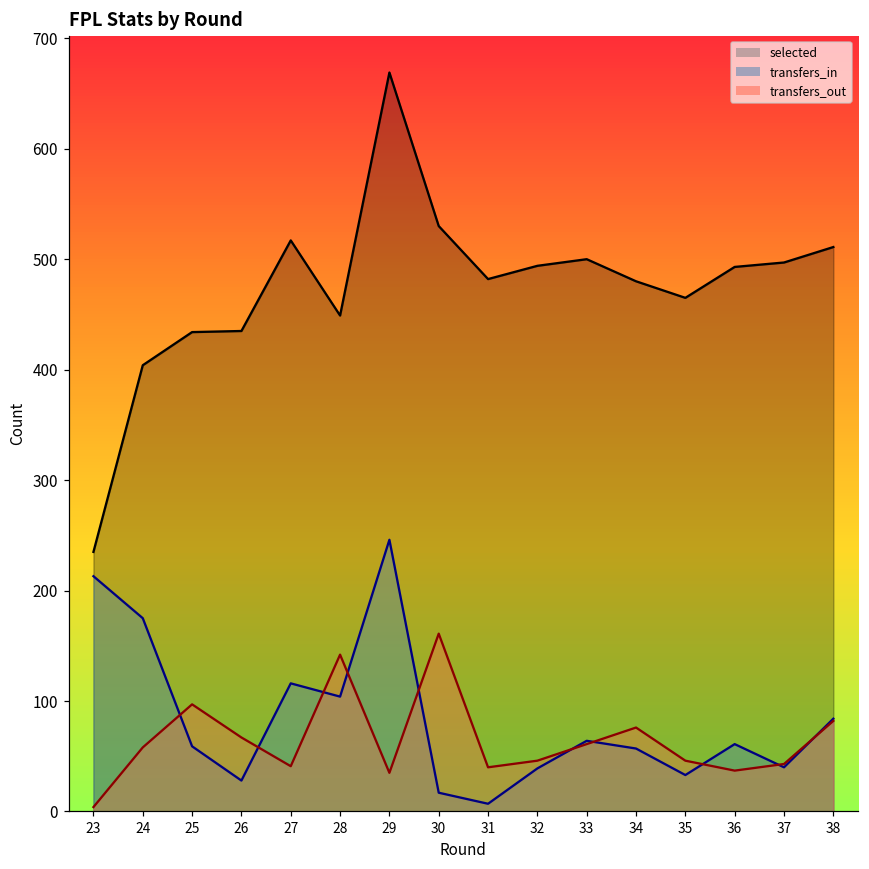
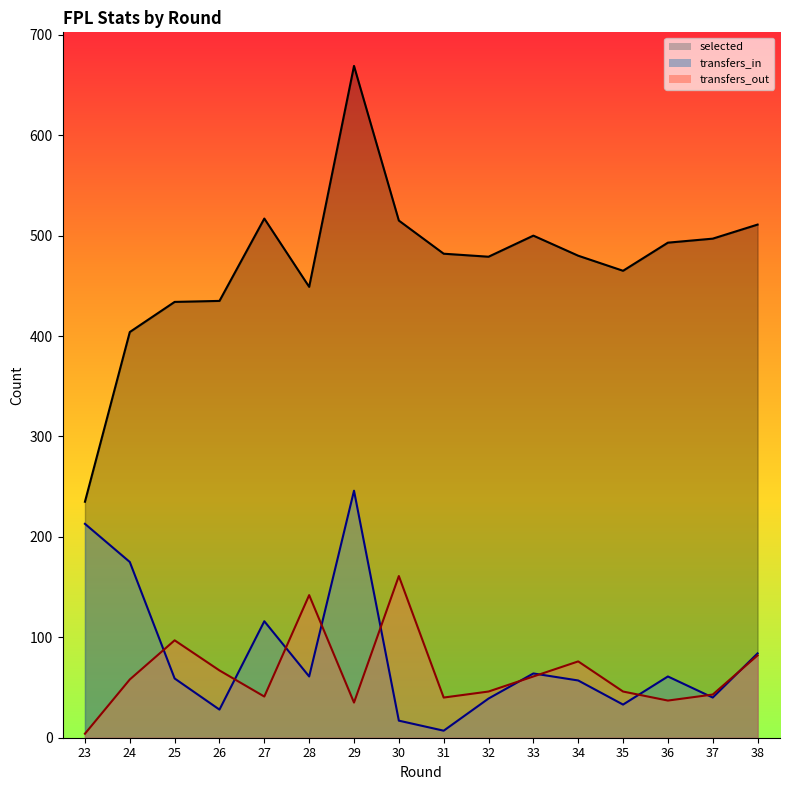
  {
    "selected": {
      "23": 235,
      "24": 404,
      "25": 434,
      "26": 435,
      "27": 517,
      "28": 449,
      "29": 669,
-     "30": 530,
+     "30": 515,
      "31": 482,
-     "32": 494,
+     "32": 479,
      "33": 500,
      "34": 480,
      "35": 465,
      "36": 493,
      "37": 497,
      "38": 511
    },
    "transfers_in": {
      "23": 213,
      "24": 175,
      "25": 59,
      "26": 28,
      "27": 116,
-     "28": 104,
+     "28": 61,
      "29": 246,
      "30": 17,
      "31": 7,
      "32": 39,
      "33": 64,
      "34": 57,
      "35": 33,
      "36": 61,
      "37": 40
    },
    "transfers_out": {
      "23": 4,
      "24": 58,
      "25": 97,
      "26": 67,
      "27": 41,
      "28": 142,
      "29": 35,
      "30": 161,
      "31": 40,
      "32": 46,
      "33": 61,
      "34": 76,
      "35": 46,
      "36": 37,
      "37": 43
    }
  }
